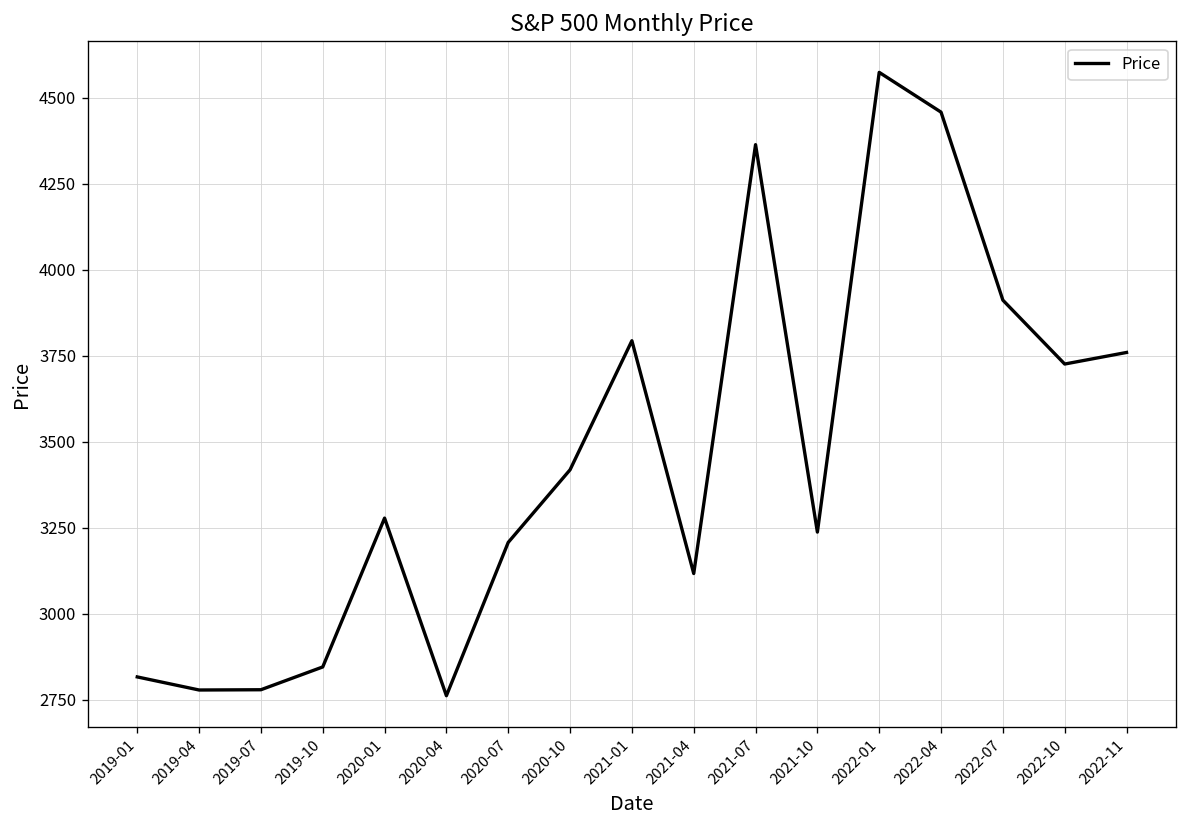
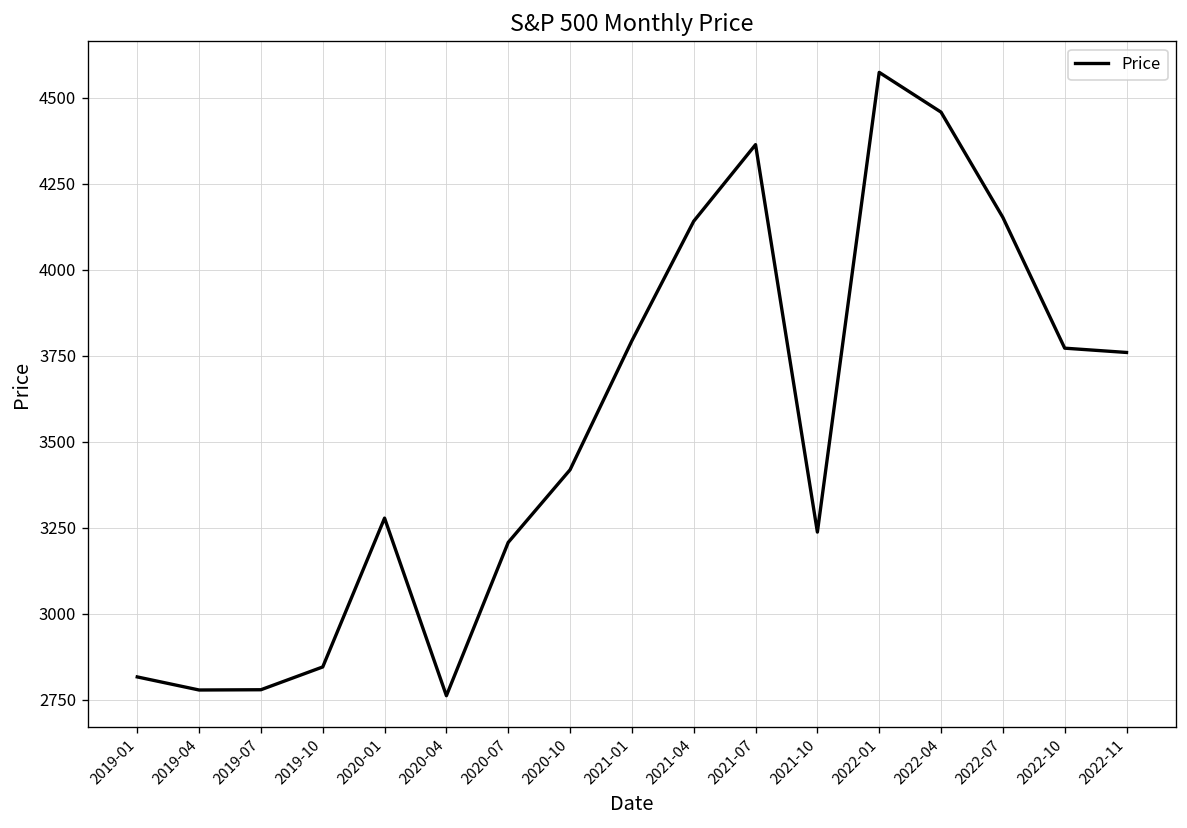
  {
    "2019-01": 2820,
    "2019-04": 2780,
    "2019-07": 2780,
    "2019-10": 2850,
    "2020-01": 3280,
    "2020-04": 2760,
    "2020-07": 3210,
    "2020-10": 3420,
    "2021-01": 3790,
-   "2021-04": 3120,
+   "2021-04": 4140,
    "2021-07": 4360,
    "2021-10": 3240,
    "2022-01": 4570,
    "2022-04": 4460,
-   "2022-07": 3910,
-   "2022-10": 3730,
+   "2022-07": 4150,
+   "2022-10": 3770,
    "2022-11": 3760
  }
